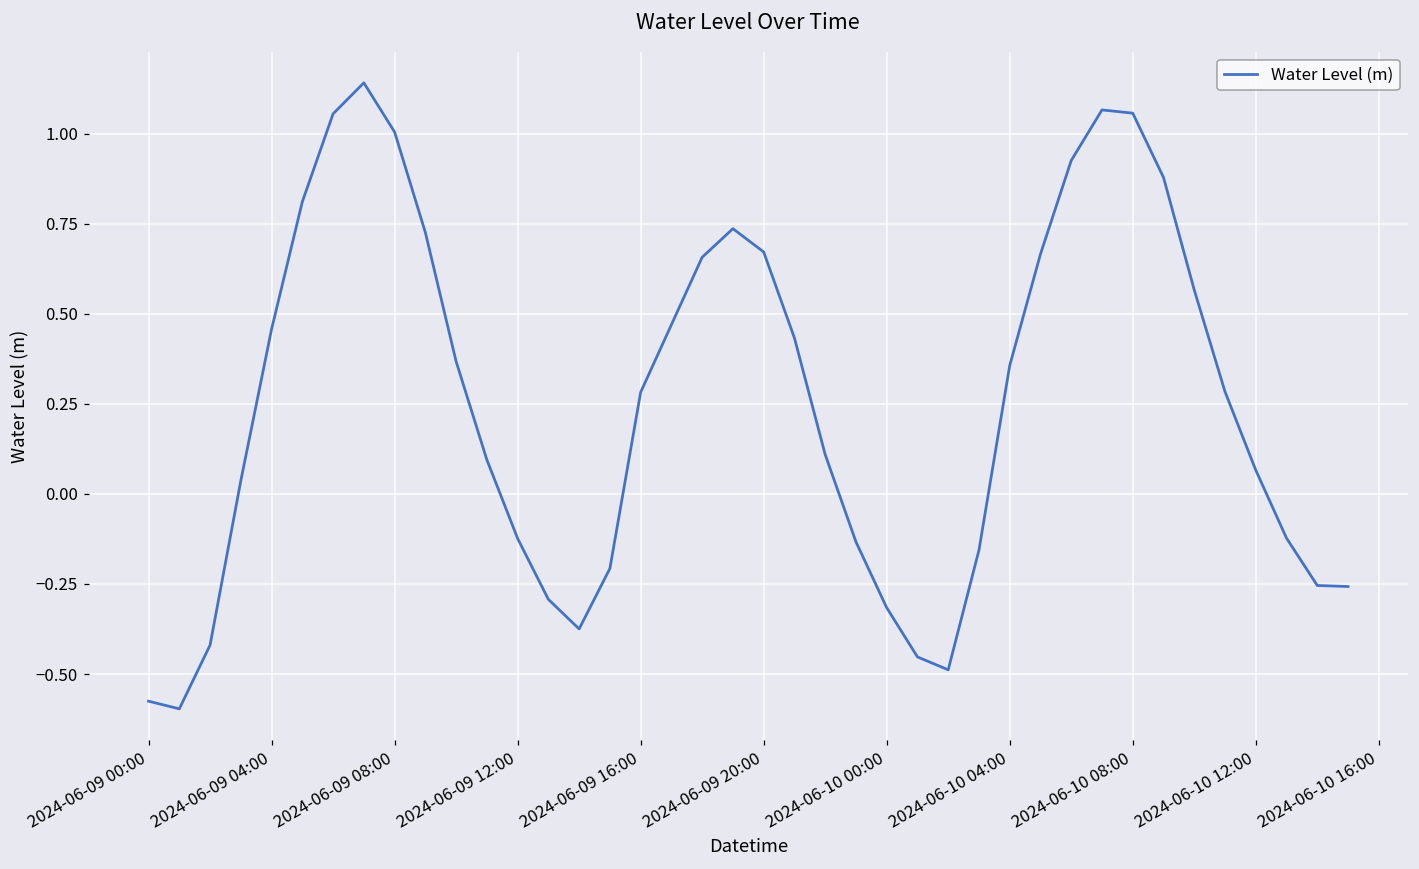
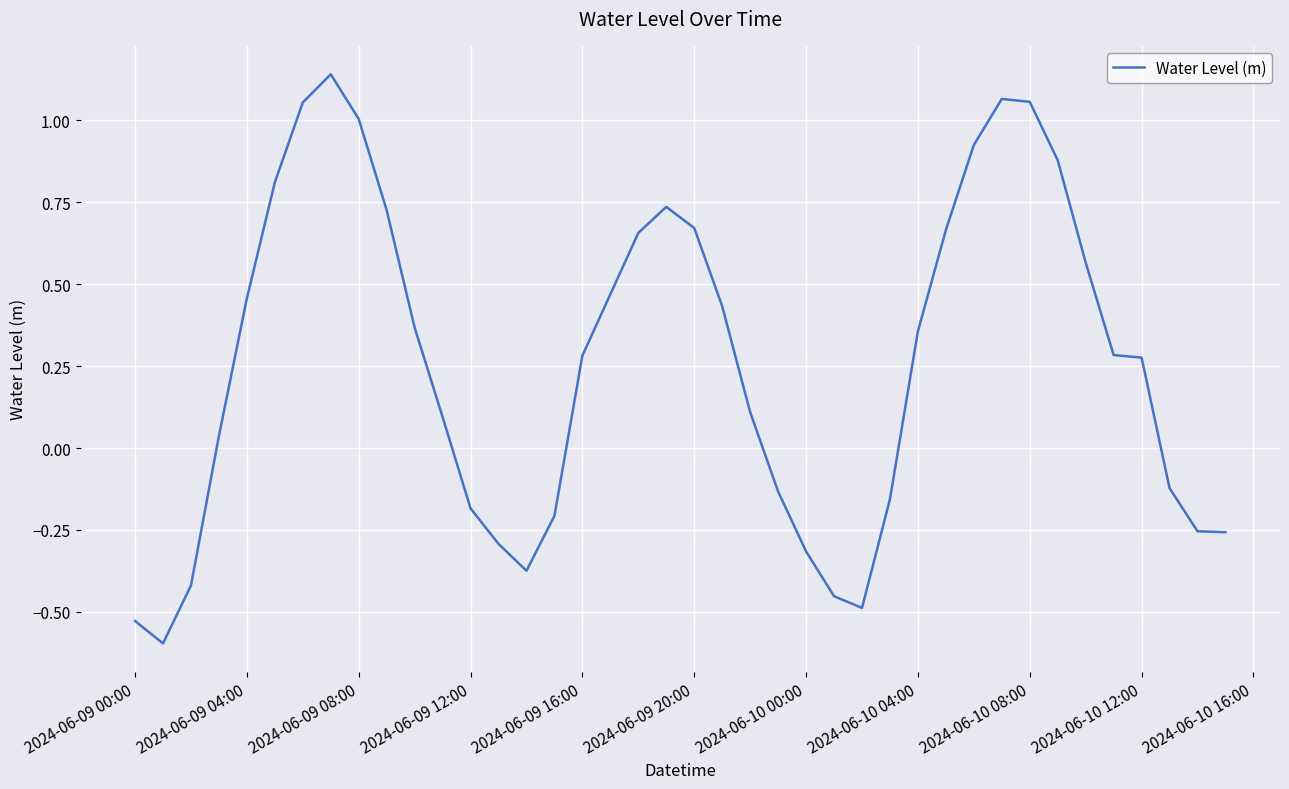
  {
-   "2024-06-09 00:00": -0.58,
+   "2024-06-09 00:00": -0.53,
    "2024-06-09 04:00": 0.46,
    "2024-06-09 08:00": 1.00,
-   "2024-06-09 12:00": -0.12,
+   "2024-06-09 12:00": -0.18,
    "2024-06-09 16:00": 0.28,
    "2024-06-09 20:00": 0.67,
    "2024-06-10 00:00": -0.32,
    "2024-06-10 04:00": 0.36,
    "2024-06-10 08:00": 1.06,
-   "2024-06-10 12:00": 0.07
+   "2024-06-10 12:00": 0.28
  }
